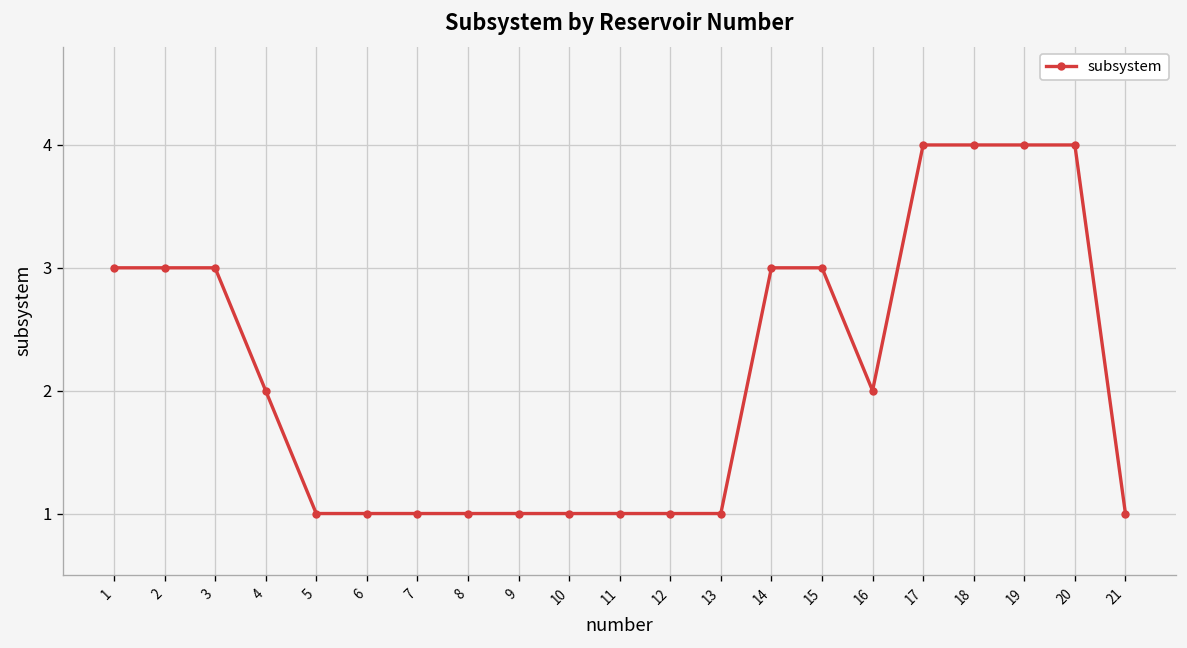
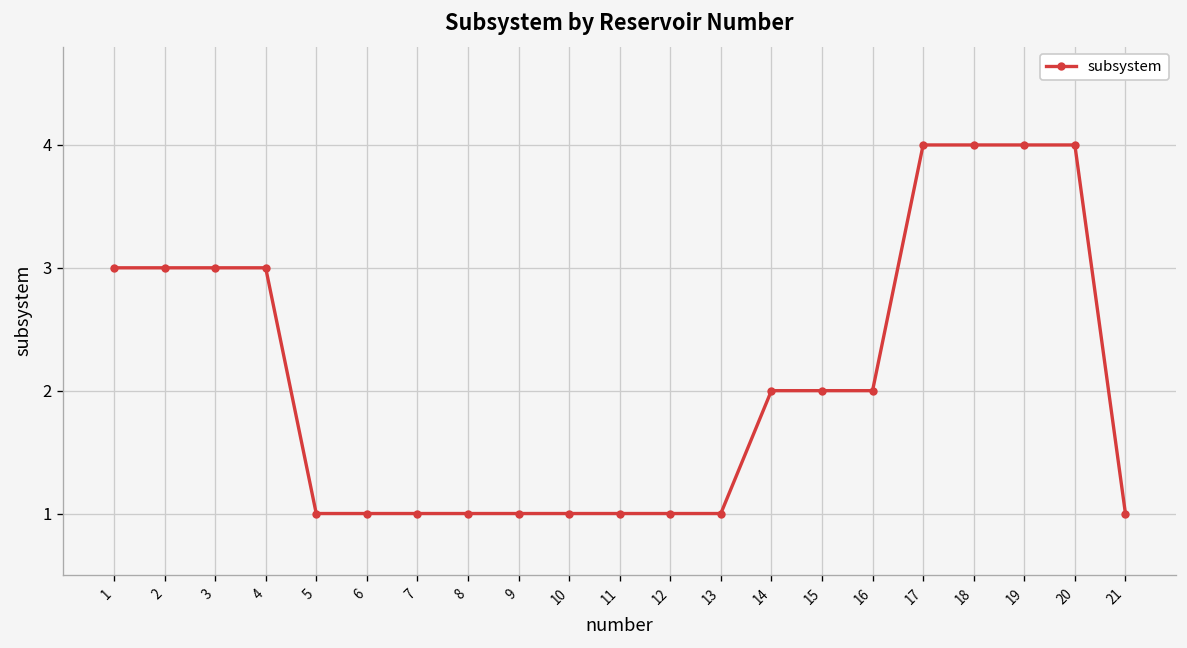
  {
    "1": 3,
    "2": 3,
    "3": 3,
-   "4": 2,
+   "4": 3,
    "5": 1,
    "6": 1,
    "7": 1,
    "8": 1,
    "9": 1,
    "10": 1,
    "11": 1,
    "12": 1,
    "13": 1,
-   "14": 3,
-   "15": 3,
+   "14": 2,
+   "15": 2,
    "16": 2,
    "17": 4,
    "18": 4,
    "19": 4,
    "20": 4,
    "21": 1
  }
